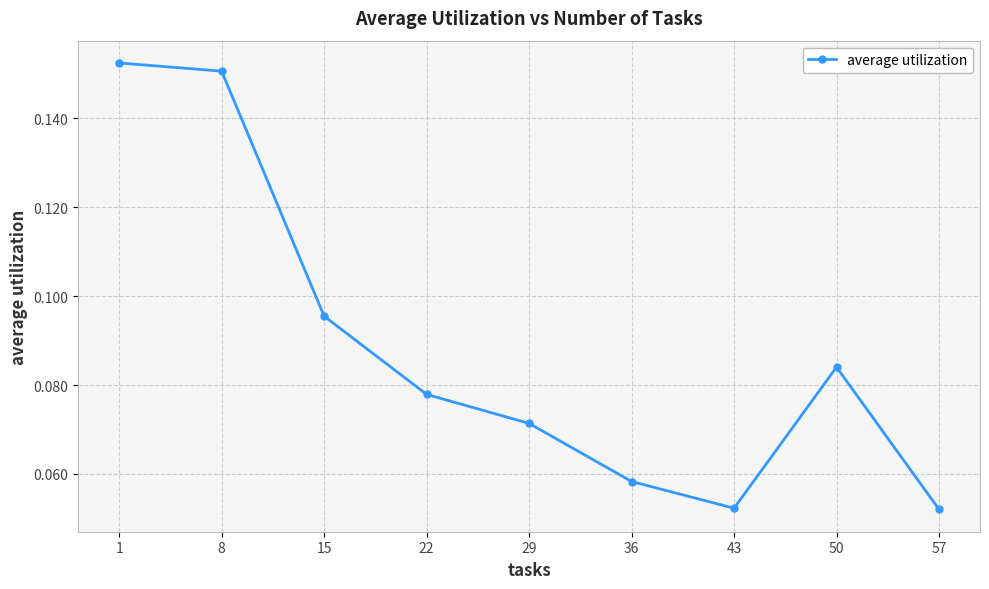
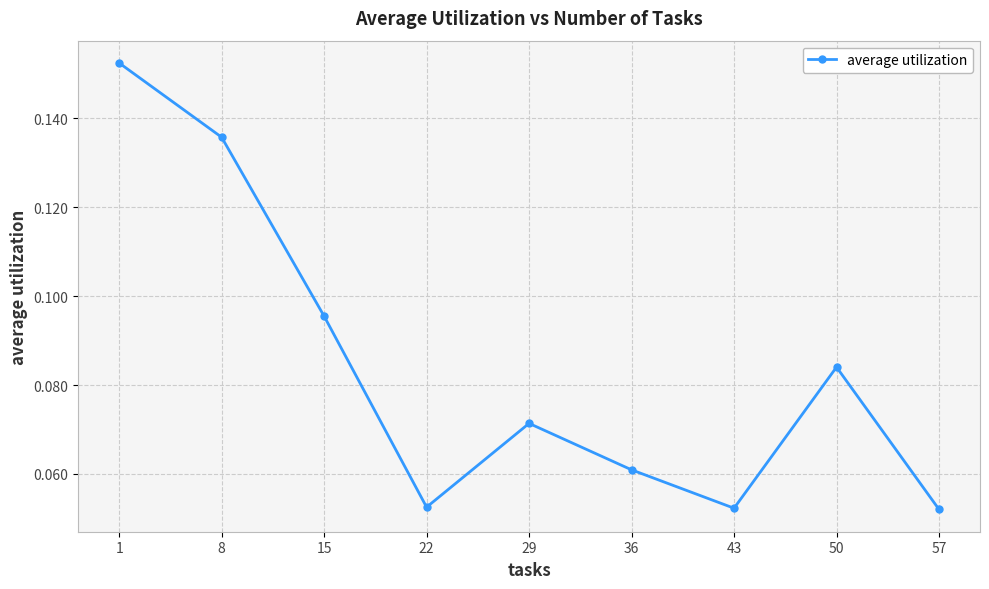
  {
    "1": 0.152,
-   "8": 0.151,
+   "8": 0.136,
    "15": 0.095,
-   "22": 0.078,
+   "22": 0.053,
    "29": 0.071,
-   "36": 0.058,
+   "36": 0.061,
    "43": 0.052,
    "50": 0.084,
    "57": 0.052
  }
